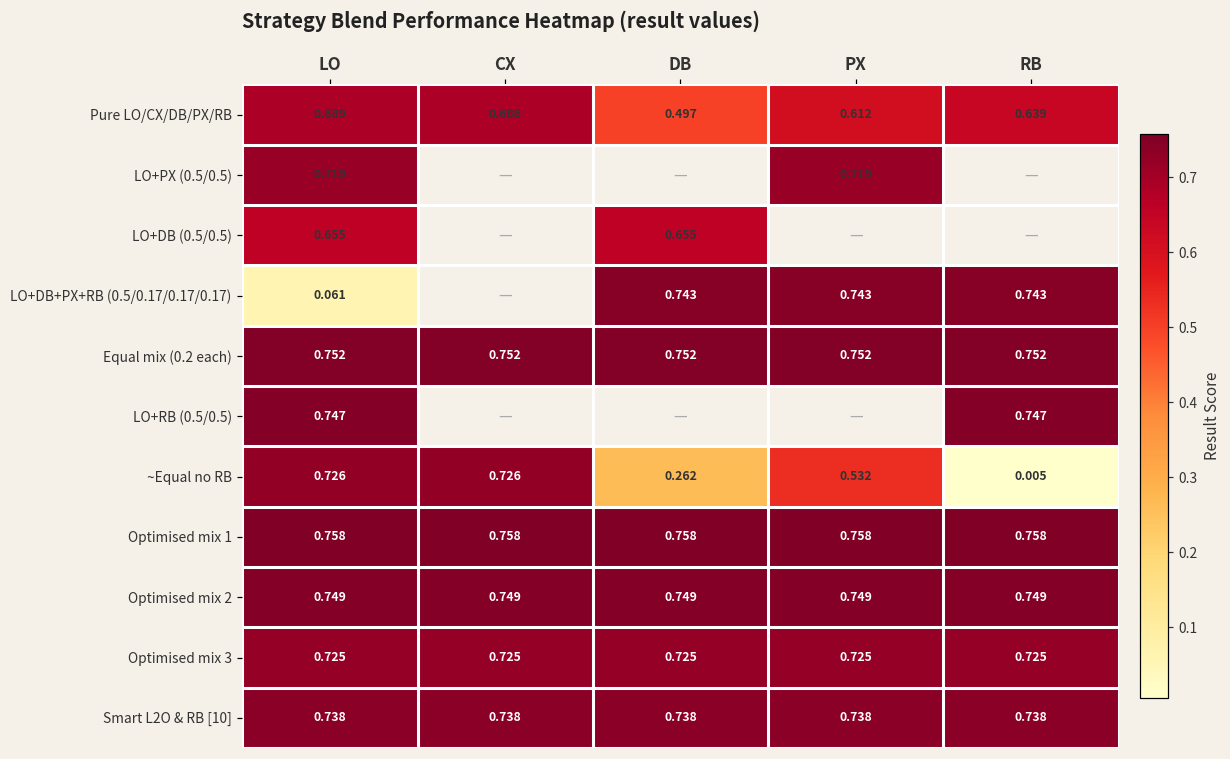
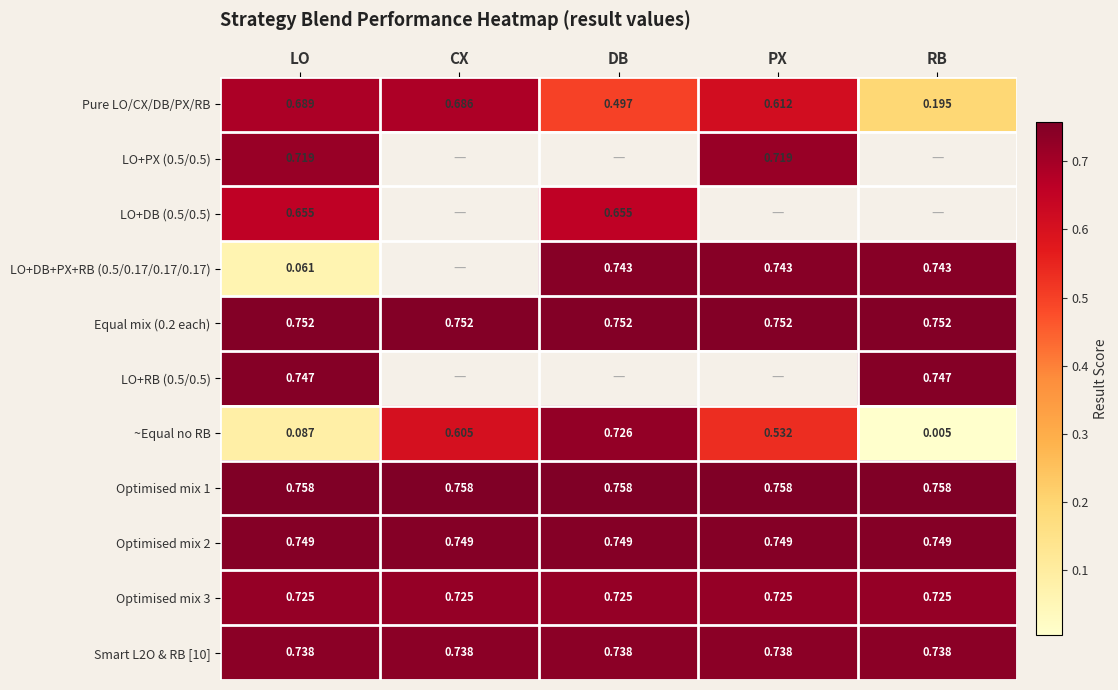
  {
    "Pure LO/CX/DB/PX/RB": {
      "LO": 0.689,
      "CX": 0.686,
      "DB": 0.497,
      "PX": 0.612,
-     "RB": 0.639
+     "RB": 0.195
    },
    "LO+PX (0.5/0.5)": {
      "LO": 0.719,
      "PX": 0.719
    },
    "LO+DB (0.5/0.5)": {
      "LO": 0.655,
      "DB": 0.655
    },
    "LO+DB+PX+RB (0.5/0.17/0.17/0.17)": {
      "LO": 0.061,
      "DB": 0.743,
      "PX": 0.743,
      "RB": 0.743
    },
    "Equal mix (0.2 each)": {
      "LO": 0.752,
      "CX": 0.752,
      "DB": 0.752,
      "PX": 0.752,
      "RB": 0.752
    },
    "LO+RB (0.5/0.5)": {
      "LO": 0.747,
      "RB": 0.747
    },
    "~Equal no RB": {
-     "LO": 0.726,
-     "CX": 0.726,
-     "DB": 0.262,
+     "LO": 0.087,
+     "CX": 0.605,
+     "DB": 0.726,
      "PX": 0.532,
      "RB": 0.005
    },
    "Optimised mix 1": {
      "LO": 0.758,
      "CX": 0.758,
      "DB": 0.758,
      "PX": 0.758,
      "RB": 0.758
    },
    "Optimised mix 2": {
      "LO": 0.749,
      "CX": 0.749,
      "DB": 0.749,
      "PX": 0.749,
      "RB": 0.749
    },
    "Optimised mix 3": {
      "LO": 0.725,
      "CX": 0.725,
      "DB": 0.725,
      "PX": 0.725,
      "RB": 0.725
    },
    "Smart L2O & RB [10]": {
      "LO": 0.738,
      "CX": 0.738,
      "DB": 0.738,
      "PX": 0.738,
      "RB": 0.738
    }
  }
